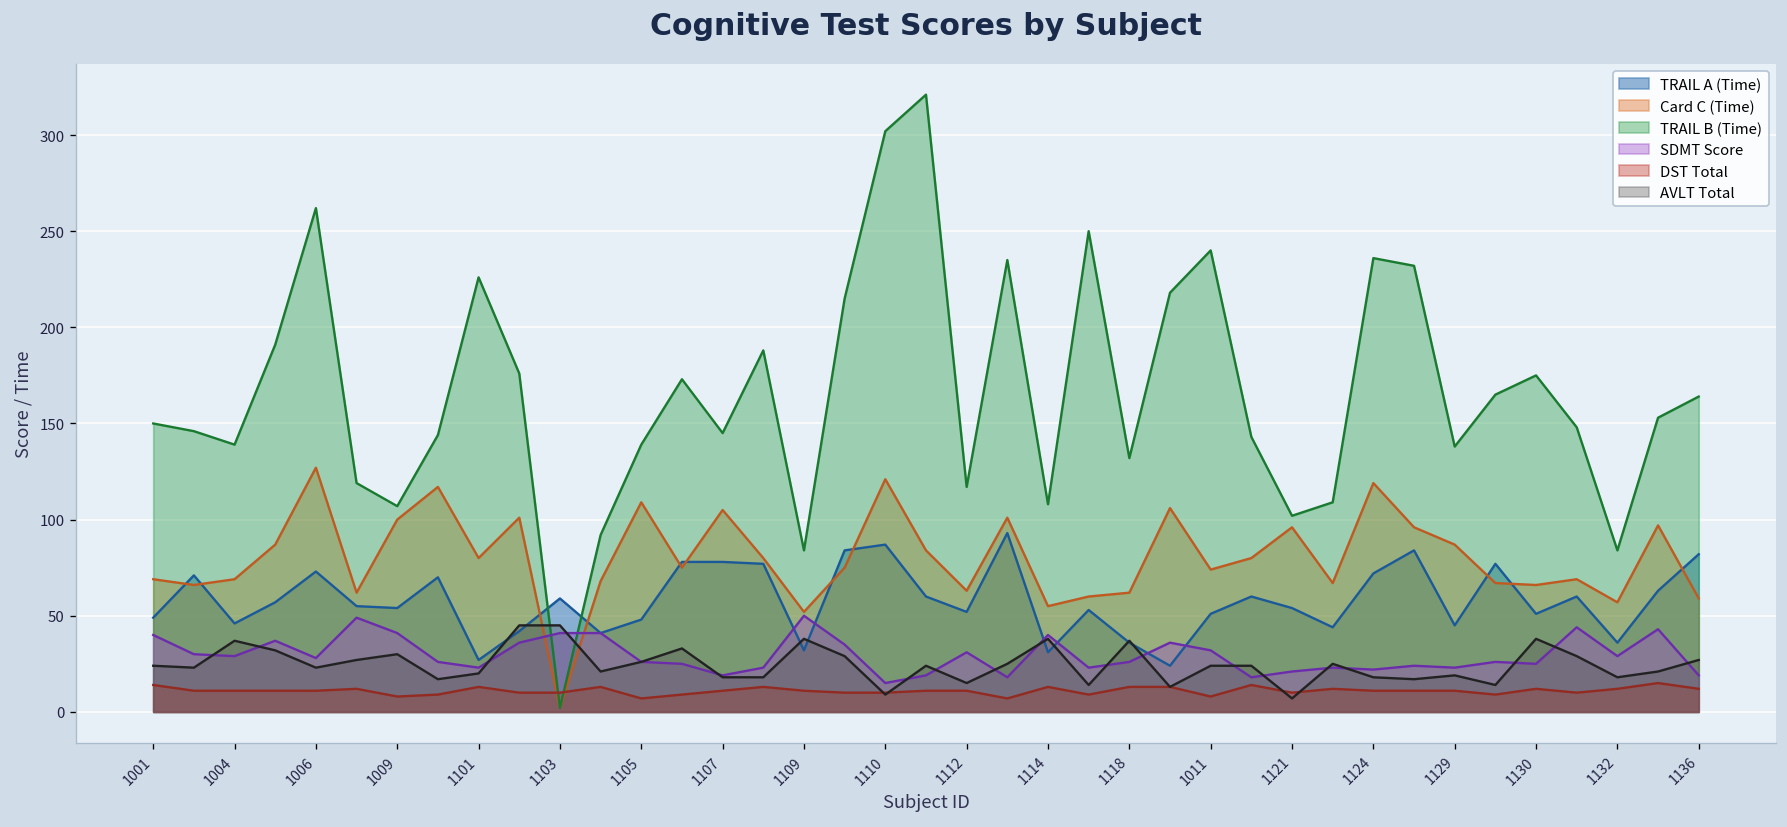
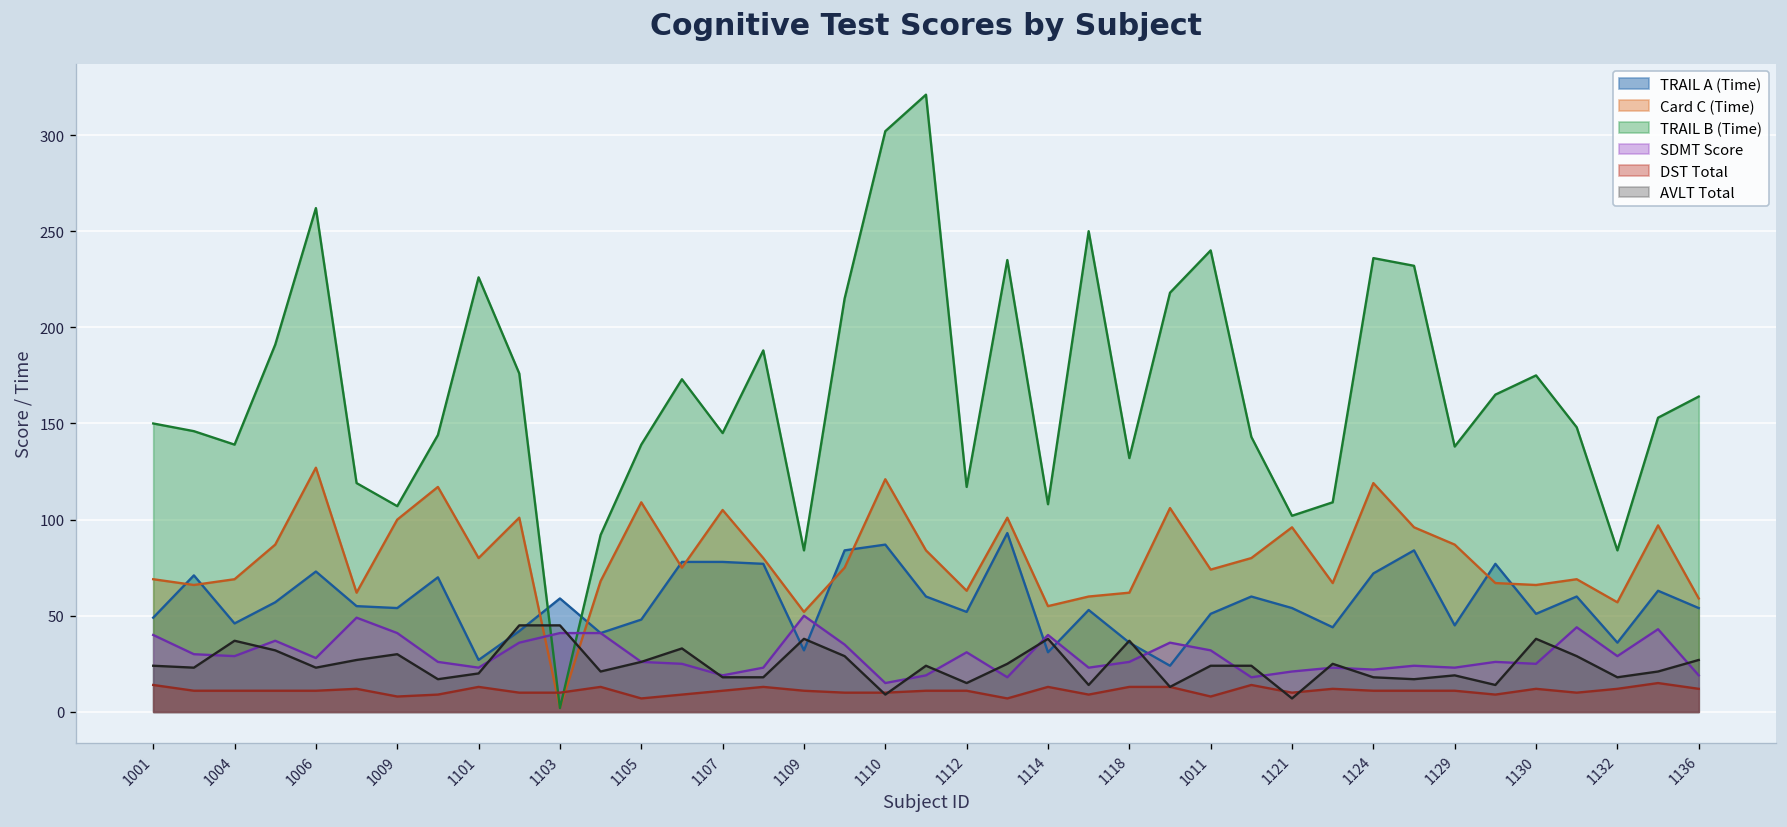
  {
    "TRAIL A (Time)": {
      "1001": 49,
      "1004": 46,
      "1006": 73,
      "1009": 54,
      "1101": 27,
      "1103": 59,
      "1105": 48,
      "1107": 78,
      "1109": 32,
      "1110": 87,
      "1112": 52,
      "1114": 31,
      "1011": 51,
      "1121": 54,
      "1124": 72,
      "1129": 45,
      "1130": 51,
      "1132": 36,
-     "1136": 82
+     "1136": 54
    },
    "SDMT Score": {
      "1001": 40,
      "1004": 29,
      "1006": 28,
      "1009": 41,
      "1101": 23,
      "1103": 41,
      "1109": 50,
      "1110": 15,
      "1112": 31,
      "1114": 40,
      "1118": 26,
      "1011": 32,
      "1121": 21,
      "1124": 22,
      "1129": 23,
      "1130": 25,
      "1132": 29,
      "1136": 19
    }
  }
